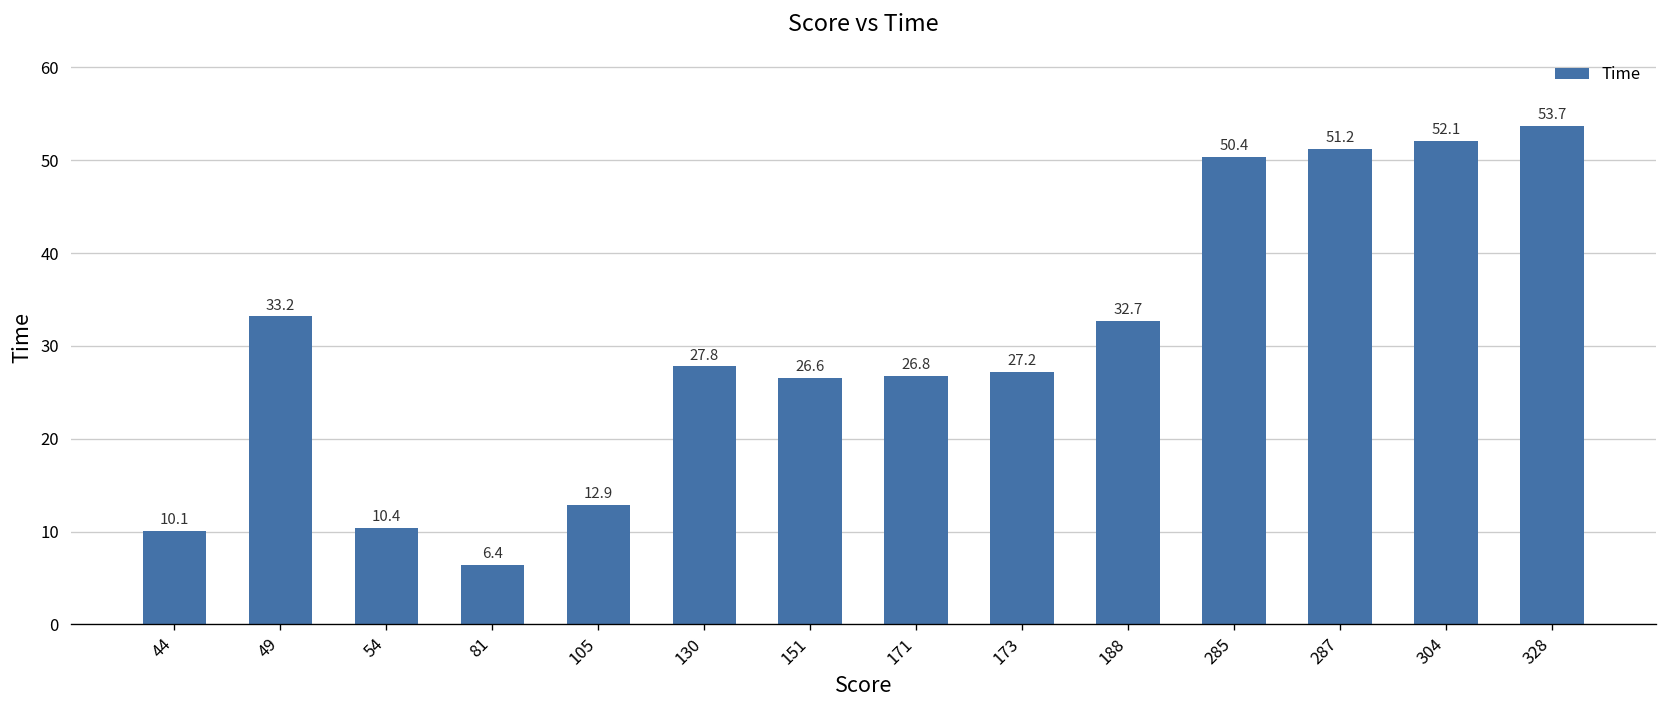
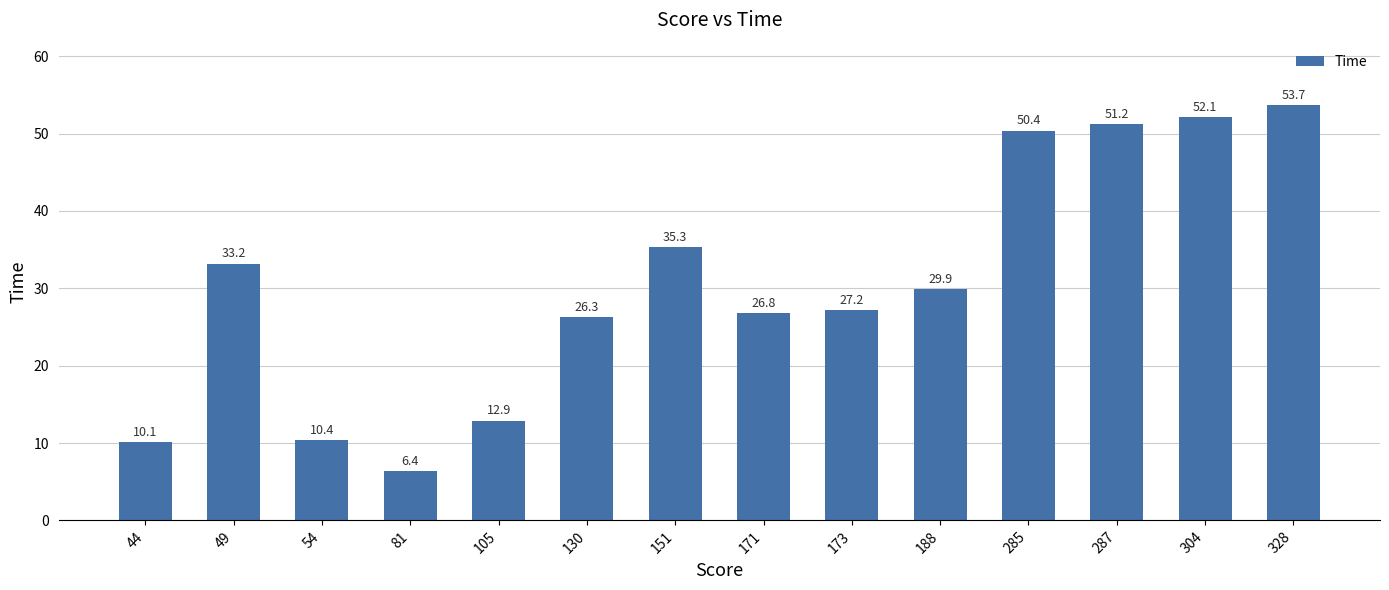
  {
    "44": 10.1,
    "49": 33.2,
    "54": 10.4,
    "81": 6.4,
    "105": 12.9,
-   "130": 27.8,
-   "151": 26.6,
+   "130": 26.3,
+   "151": 35.3,
    "171": 26.8,
    "173": 27.2,
-   "188": 32.7,
+   "188": 29.9,
    "285": 50.4,
    "287": 51.2,
    "304": 52.1,
    "328": 53.7
  }
